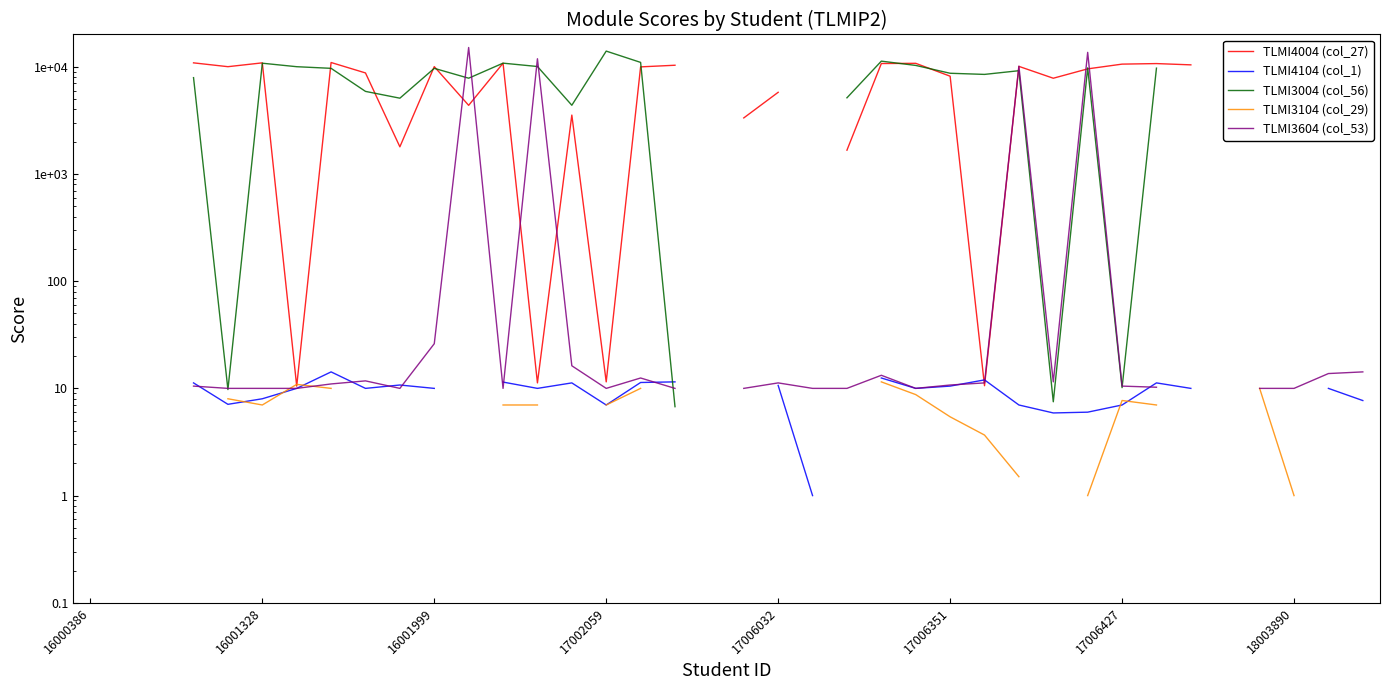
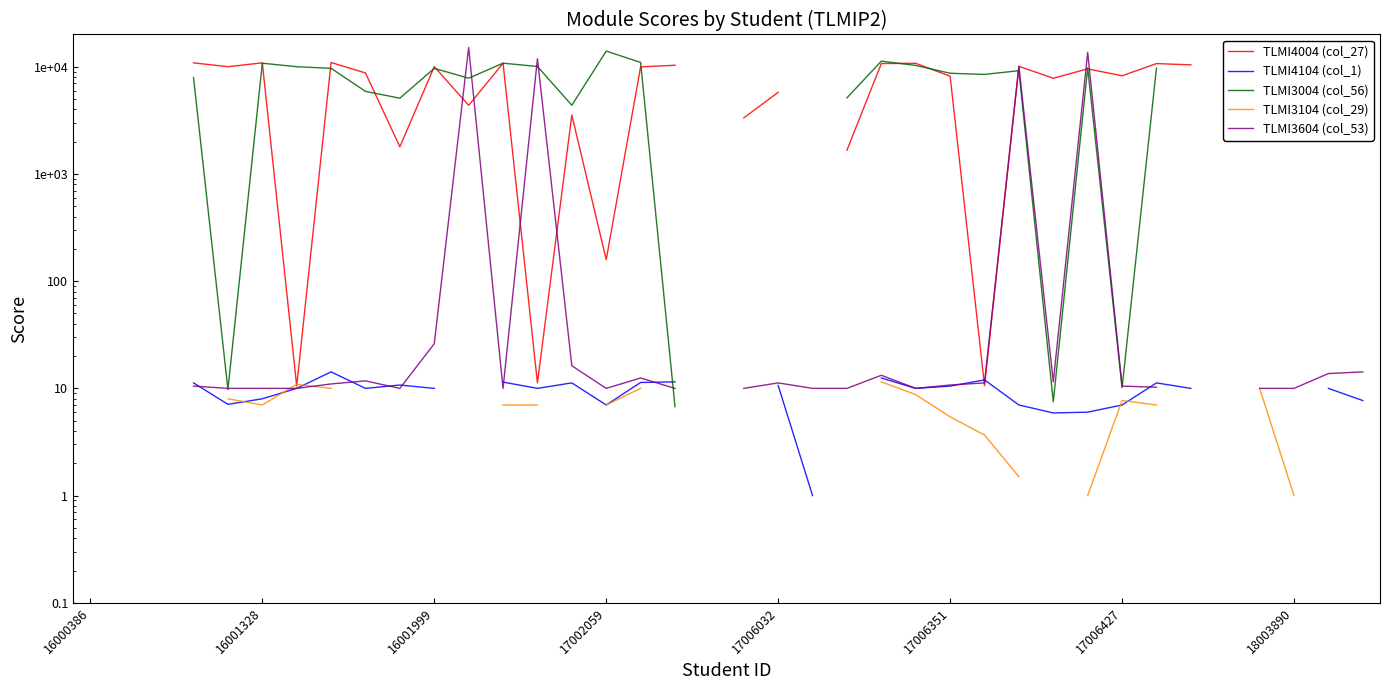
  {
    "TLMI4004 (col_27)": {
-     "17002059": 12,
+     "17002059": 160,
      "17006032": 6000,
      "17006351": 8000,
-     "17006427": 11000
+     "17006427": 8000
    },
    "TLMI4104 (col_1)": {
      "16001328": 8,
      "17006427": 7
    },
    "TLMI3004 (col_56)": {
      "17002059": 14000,
      "17006032": 12000,
      "17006351": 9000
    },
    "TLMI3104 (col_29)": {
      "16001328": 7,
      "17006032": 10,
      "17006351": 5,
      "17006427": 8,
      "18003890": 1
    },
    "TLMI3604 (col_53)": {
      "16001328": 10,
      "16001999": 26,
      "17002059": 10,
      "18003890": 10
    }
  }
